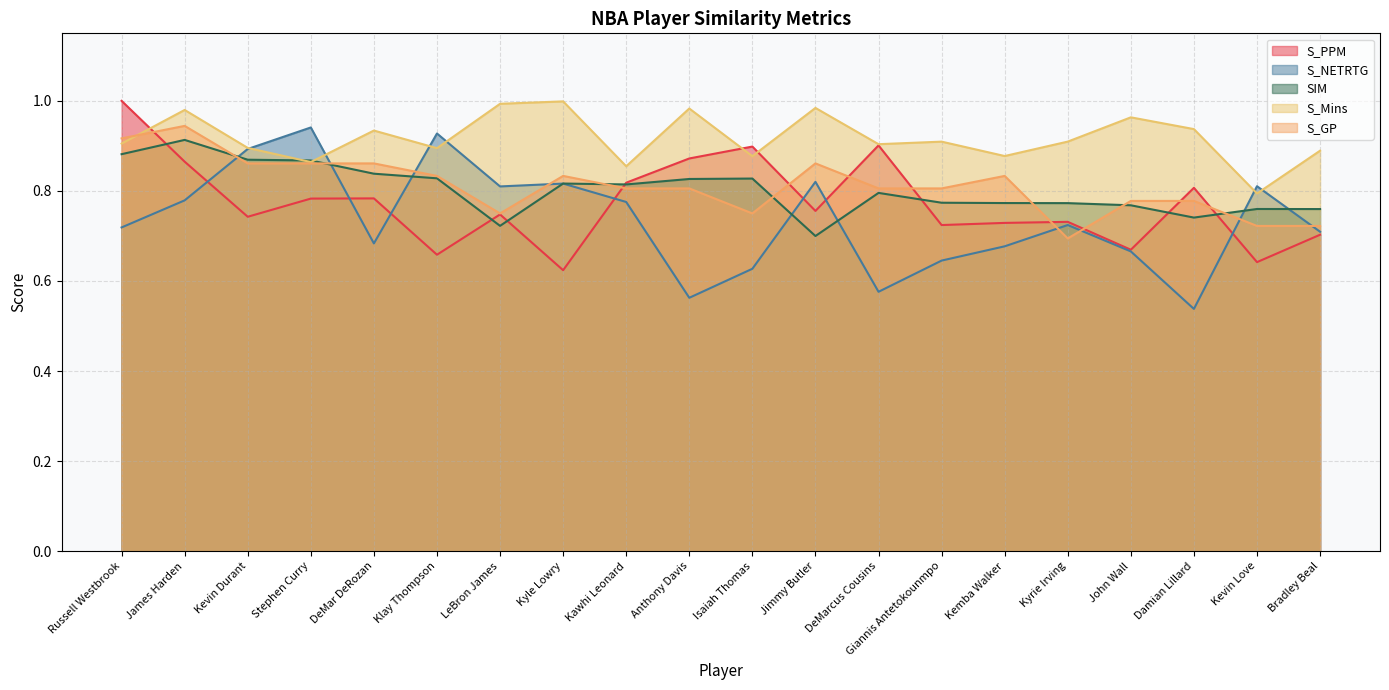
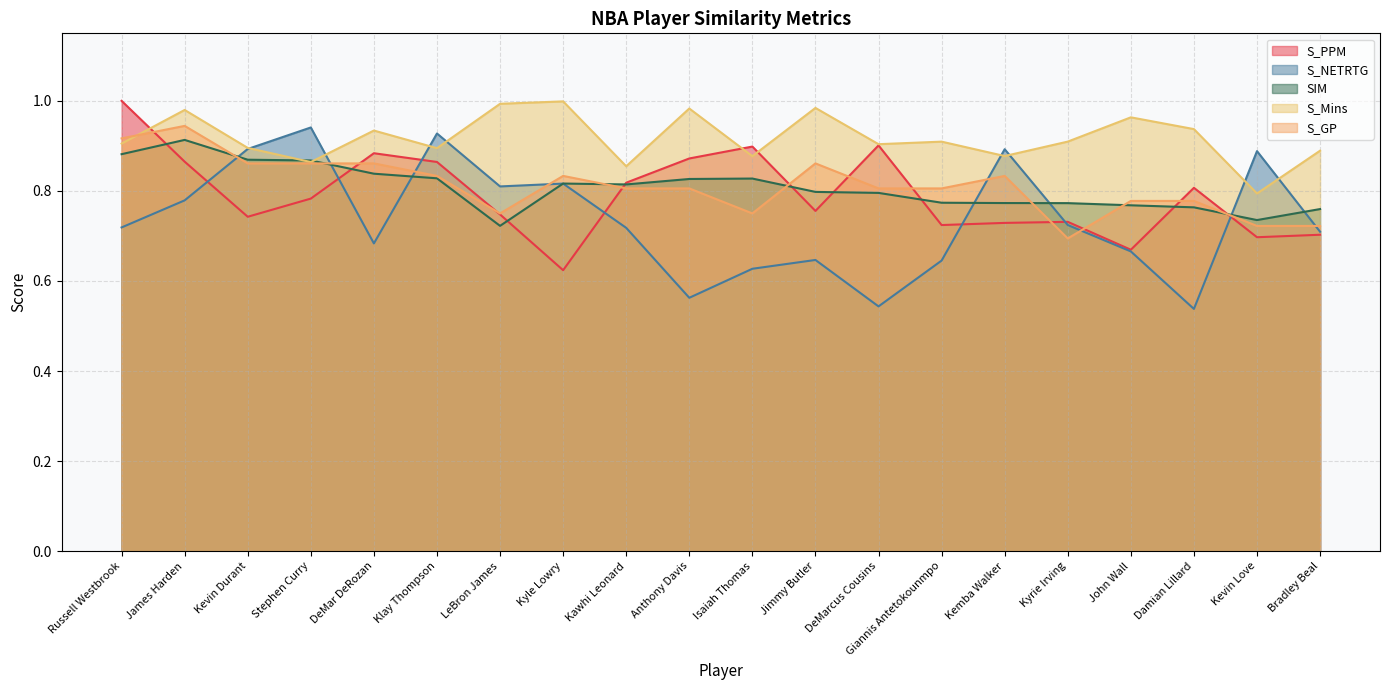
  {
    "S_PPM": {
      "Russell Westbrook": 1.00,
      "James Harden": 0.86,
      "Kevin Durant": 0.74,
      "Stephen Curry": 0.78,
-     "DeMar DeRozan": 0.78,
-     "Klay Thompson": 0.66,
+     "DeMar DeRozan": 0.88,
+     "Klay Thompson": 0.86,
      "Kyle Lowry": 0.62,
      "Anthony Davis": 0.87,
      "Isaiah Thomas": 0.90,
      "Jimmy Butler": 0.76,
      "Giannis Antetokounmpo": 0.72,
      "Kemba Walker": 0.73,
      "Kyrie Irving": 0.73,
      "Damian Lillard": 0.81,
-     "Kevin Love": 0.64,
+     "Kevin Love": 0.70,
      "Bradley Beal": 0.70
    },
    "S_NETRTG": {
      "Russell Westbrook": 0.72,
      "James Harden": 0.78,
      "Stephen Curry": 0.94,
      "DeMar DeRozan": 0.68,
      "Klay Thompson": 0.93,
      "LeBron James": 0.81,
-     "Kawhi Leonard": 0.78,
+     "Kawhi Leonard": 0.72,
      "Anthony Davis": 0.56,
      "Isaiah Thomas": 0.63,
-     "Jimmy Butler": 0.82,
-     "DeMarcus Cousins": 0.58,
+     "Jimmy Butler": 0.65,
+     "DeMarcus Cousins": 0.54,
      "Giannis Antetokounmpo": 0.65,
-     "Kemba Walker": 0.68,
+     "Kemba Walker": 0.89,
      "Kyrie Irving": 0.72,
      "Damian Lillard": 0.54,
-     "Kevin Love": 0.81,
+     "Kevin Love": 0.89,
      "Bradley Beal": 0.71
    },
    "SIM": {
      "Russell Westbrook": 0.88,
      "James Harden": 0.91,
      "Kevin Durant": 0.87,
      "DeMar DeRozan": 0.84,
      "LeBron James": 0.72,
      "Anthony Davis": 0.83,
      "Isaiah Thomas": 0.83,
-     "Jimmy Butler": 0.70,
+     "Jimmy Butler": 0.80,
      "DeMarcus Cousins": 0.80,
      "Giannis Antetokounmpo": 0.77,
      "Kemba Walker": 0.77,
      "Kyrie Irving": 0.77,
      "John Wall": 0.77,
-     "Damian Lillard": 0.74,
-     "Kevin Love": 0.76,
+     "Damian Lillard": 0.76,
+     "Kevin Love": 0.74,
      "Bradley Beal": 0.76
    }
  }
